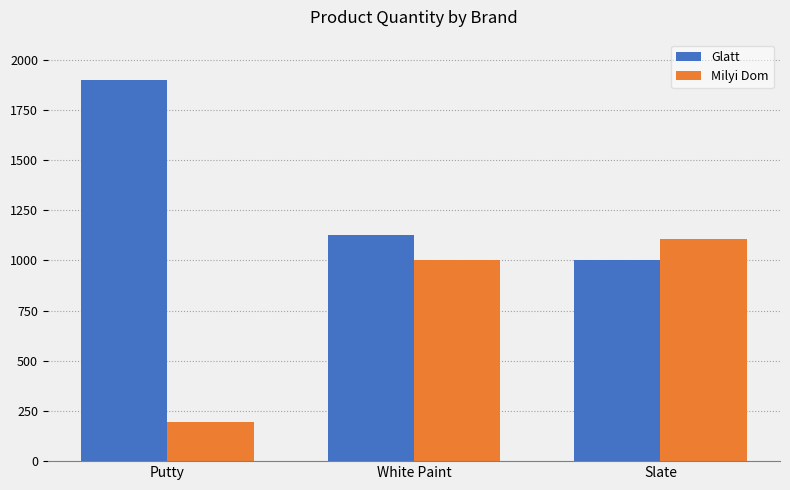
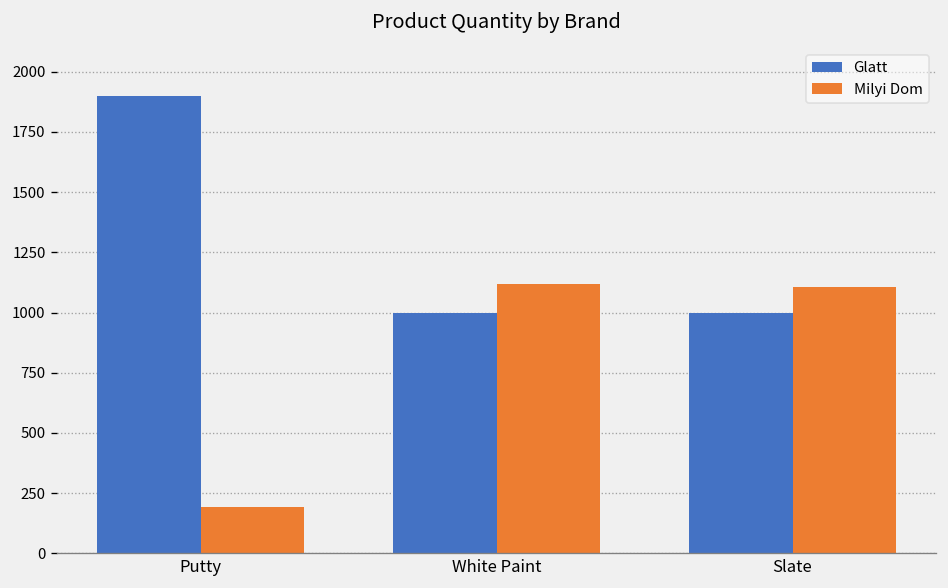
  {
    "Glatt": {
      "Putty": 1900,
-     "White Paint": 1130,
+     "White Paint": 1000,
      "Slate": 1000
    },
    "Milyi Dom": {
      "Putty": 190,
-     "White Paint": 1000,
+     "White Paint": 1120,
      "Slate": 1110
    }
  }
